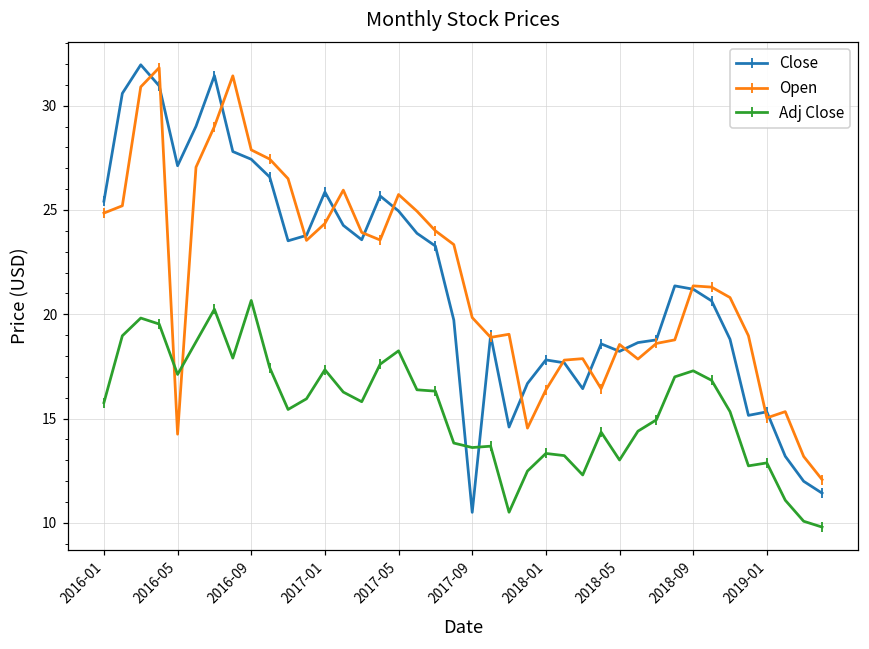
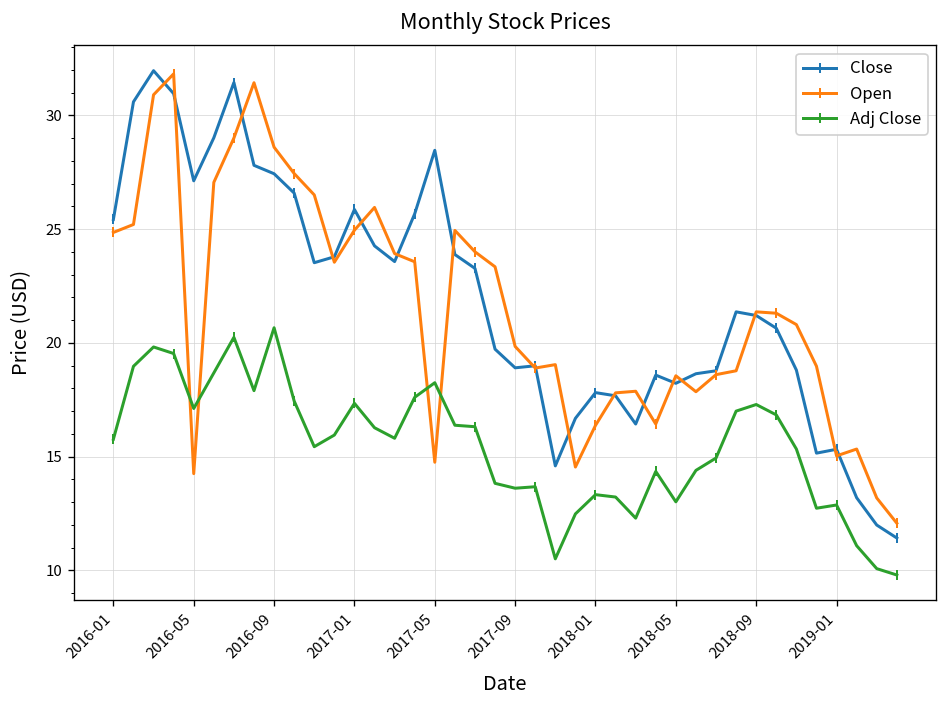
  {
    "Close": {
      "2016-01": 25.4,
      "2016-05": 27.1,
      "2016-09": 27.4,
      "2017-01": 25.9,
-     "2017-05": 25.0,
-     "2017-09": 10.5,
+     "2017-05": 28.5,
+     "2017-09": 18.9,
      "2018-01": 17.8,
      "2018-05": 18.2,
      "2018-09": 21.2,
      "2019-01": 15.3
    },
    "Open": {
      "2016-01": 24.9,
      "2016-05": 14.2,
-     "2016-09": 27.9,
-     "2017-01": 24.4,
-     "2017-05": 25.7,
+     "2016-09": 28.6,
+     "2017-01": 25.0,
+     "2017-05": 14.8,
      "2017-09": 19.8,
      "2018-01": 16.4,
      "2018-05": 18.5,
      "2018-09": 21.4,
      "2019-01": 15.0
    },
    "Adj Close": {
      "2016-01": 15.8,
      "2016-05": 17.1,
      "2016-09": 20.7,
      "2017-01": 17.3,
      "2017-05": 18.2,
      "2017-09": 13.6,
      "2018-01": 13.3,
      "2018-05": 13.0,
      "2018-09": 17.3,
      "2019-01": 12.9
    }
  }
